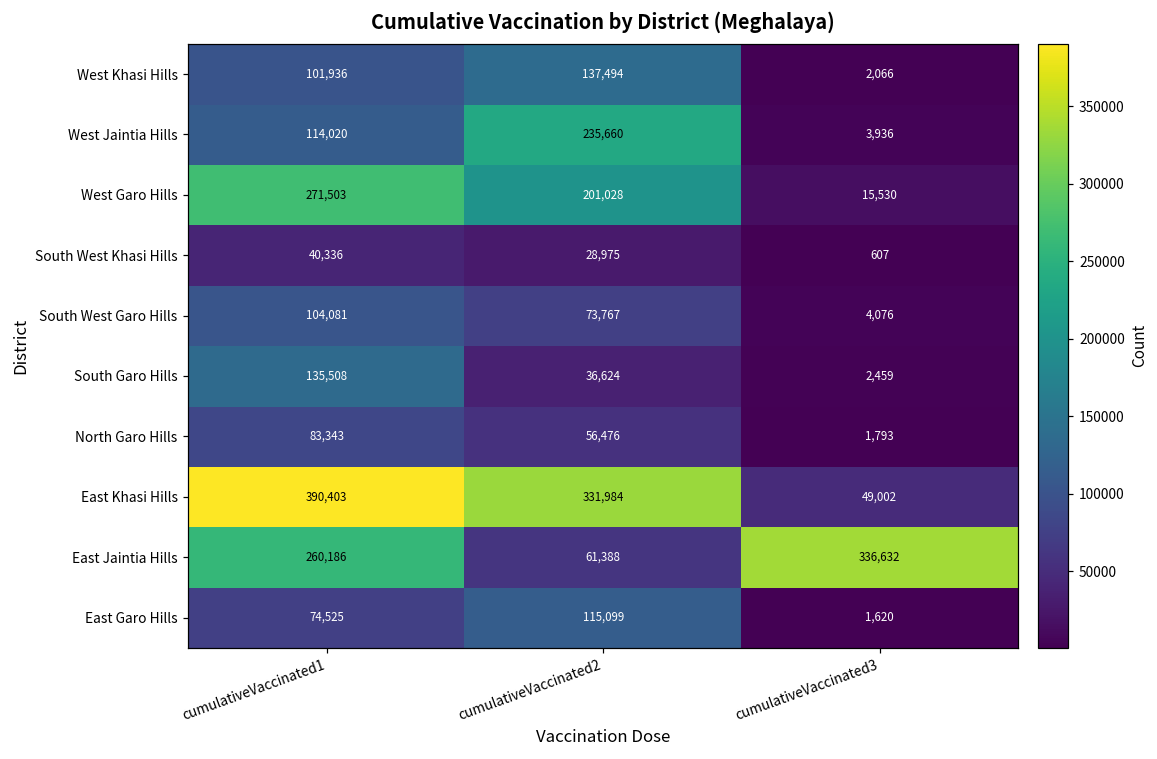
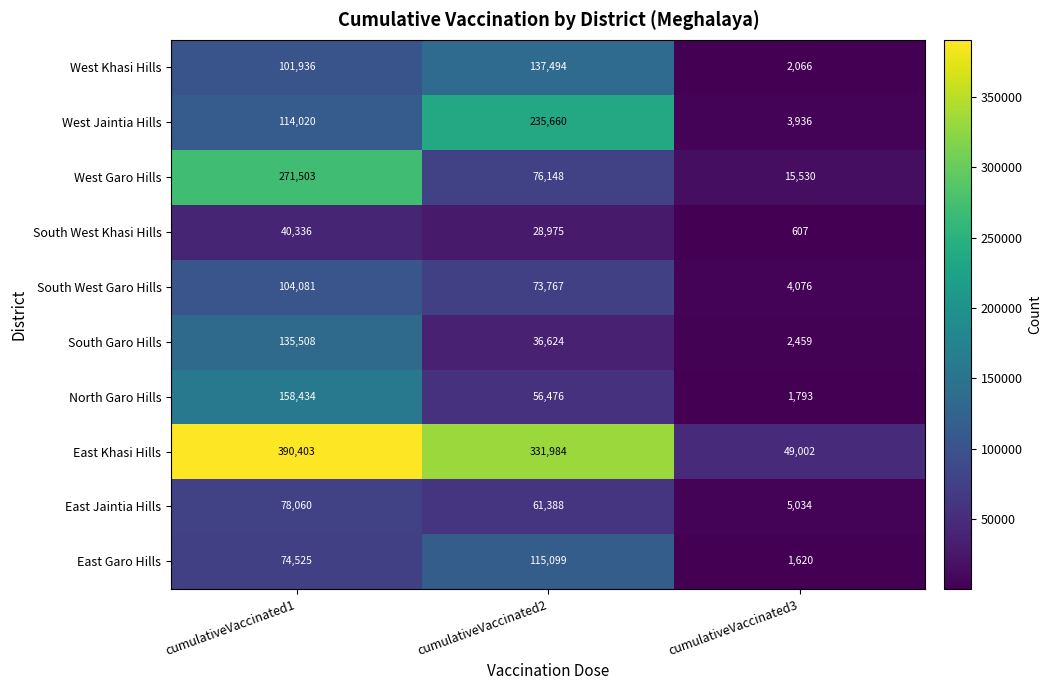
  {
    "West Khasi Hills": {
      "cumulativeVaccinated1": "101,936",
      "cumulativeVaccinated2": "137,494",
      "cumulativeVaccinated3": "2,066"
    },
    "West Jaintia Hills": {
      "cumulativeVaccinated1": "114,020",
      "cumulativeVaccinated2": "235,660",
      "cumulativeVaccinated3": "3,936"
    },
    "West Garo Hills": {
      "cumulativeVaccinated1": "271,503",
-     "cumulativeVaccinated2": "201,028",
+     "cumulativeVaccinated2": "76,148",
      "cumulativeVaccinated3": "15,530"
    },
    "South West Khasi Hills": {
      "cumulativeVaccinated1": "40,336",
      "cumulativeVaccinated2": "28,975",
      "cumulativeVaccinated3": "607"
    },
    "South West Garo Hills": {
      "cumulativeVaccinated1": "104,081",
      "cumulativeVaccinated2": "73,767",
      "cumulativeVaccinated3": "4,076"
    },
    "South Garo Hills": {
      "cumulativeVaccinated1": "135,508",
      "cumulativeVaccinated2": "36,624",
      "cumulativeVaccinated3": "2,459"
    },
    "North Garo Hills": {
-     "cumulativeVaccinated1": "83,343",
+     "cumulativeVaccinated1": "158,434",
      "cumulativeVaccinated2": "56,476",
      "cumulativeVaccinated3": "1,793"
    },
    "East Khasi Hills": {
      "cumulativeVaccinated1": "390,403",
      "cumulativeVaccinated2": "331,984",
      "cumulativeVaccinated3": "49,002"
    },
    "East Jaintia Hills": {
-     "cumulativeVaccinated1": "260,186",
+     "cumulativeVaccinated1": "78,060",
      "cumulativeVaccinated2": "61,388",
-     "cumulativeVaccinated3": "336,632"
+     "cumulativeVaccinated3": "5,034"
    },
    "East Garo Hills": {
      "cumulativeVaccinated1": "74,525",
      "cumulativeVaccinated2": "115,099",
      "cumulativeVaccinated3": "1,620"
    }
  }
